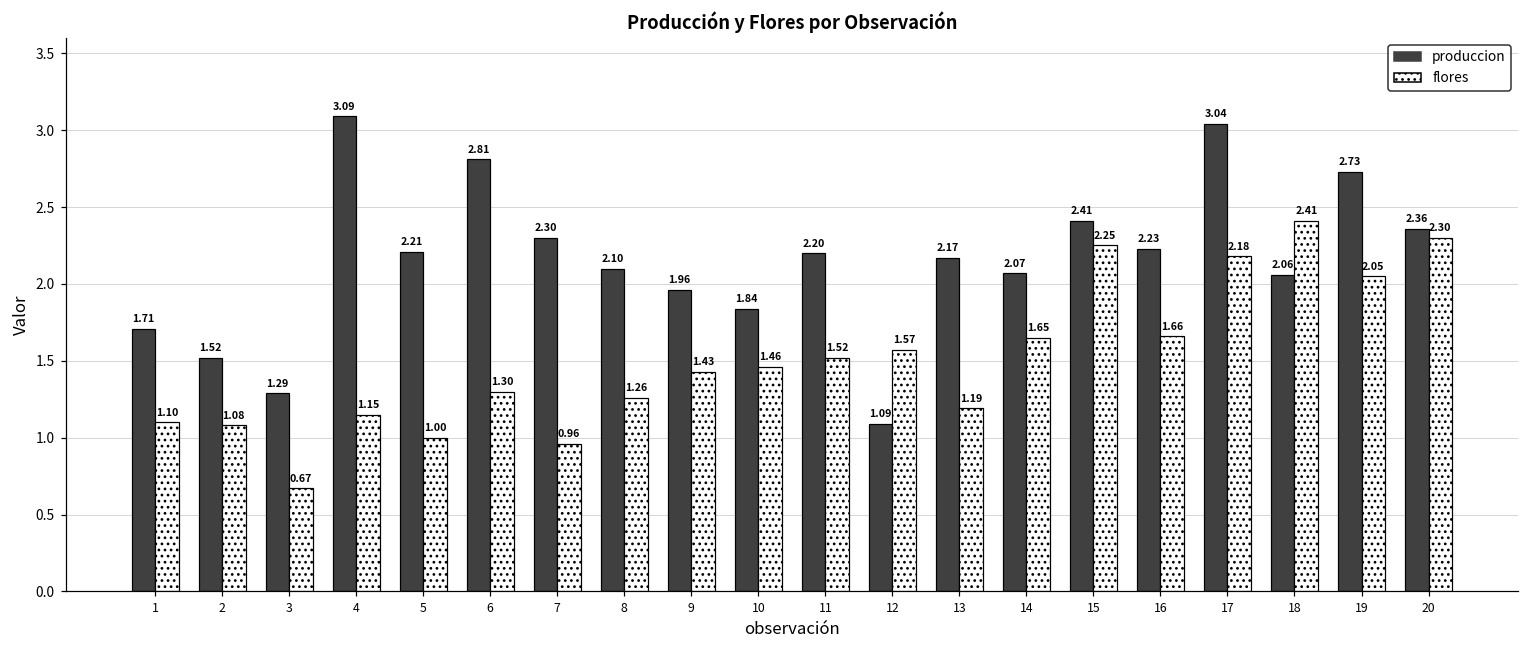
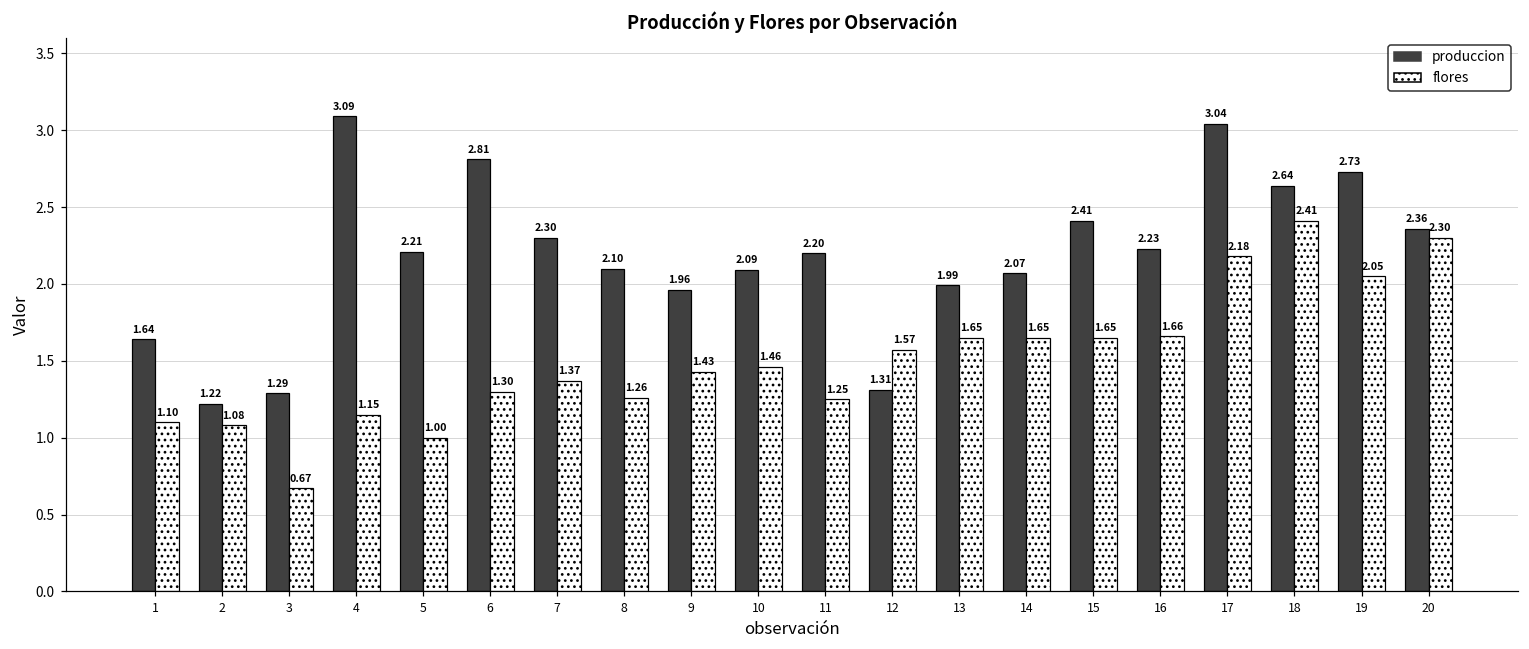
  {
    "produccion": {
-     "1": 1.71,
-     "2": 1.52,
+     "1": 1.64,
+     "2": 1.22,
      "3": 1.29,
      "4": 3.09,
      "5": 2.21,
      "6": 2.81,
      "7": 2.30,
      "8": 2.10,
      "9": 1.96,
-     "10": 1.84,
+     "10": 2.09,
      "11": 2.20,
-     "12": 1.09,
-     "13": 2.17,
+     "12": 1.31,
+     "13": 1.99,
      "14": 2.07,
      "15": 2.41,
      "16": 2.23,
      "17": 3.04,
-     "18": 2.06,
+     "18": 2.64,
      "19": 2.73,
      "20": 2.36
    },
    "flores": {
      "1": 1.10,
      "2": 1.08,
      "3": 0.67,
      "4": 1.15,
      "5": 1.00,
      "6": 1.30,
-     "7": 0.96,
+     "7": 1.37,
      "8": 1.26,
      "9": 1.43,
      "10": 1.46,
-     "11": 1.52,
+     "11": 1.25,
      "12": 1.57,
-     "13": 1.19,
+     "13": 1.65,
      "14": 1.65,
-     "15": 2.25,
+     "15": 1.65,
      "16": 1.66,
      "17": 2.18,
      "18": 2.41,
      "19": 2.05,
      "20": 2.30
    }
  }
